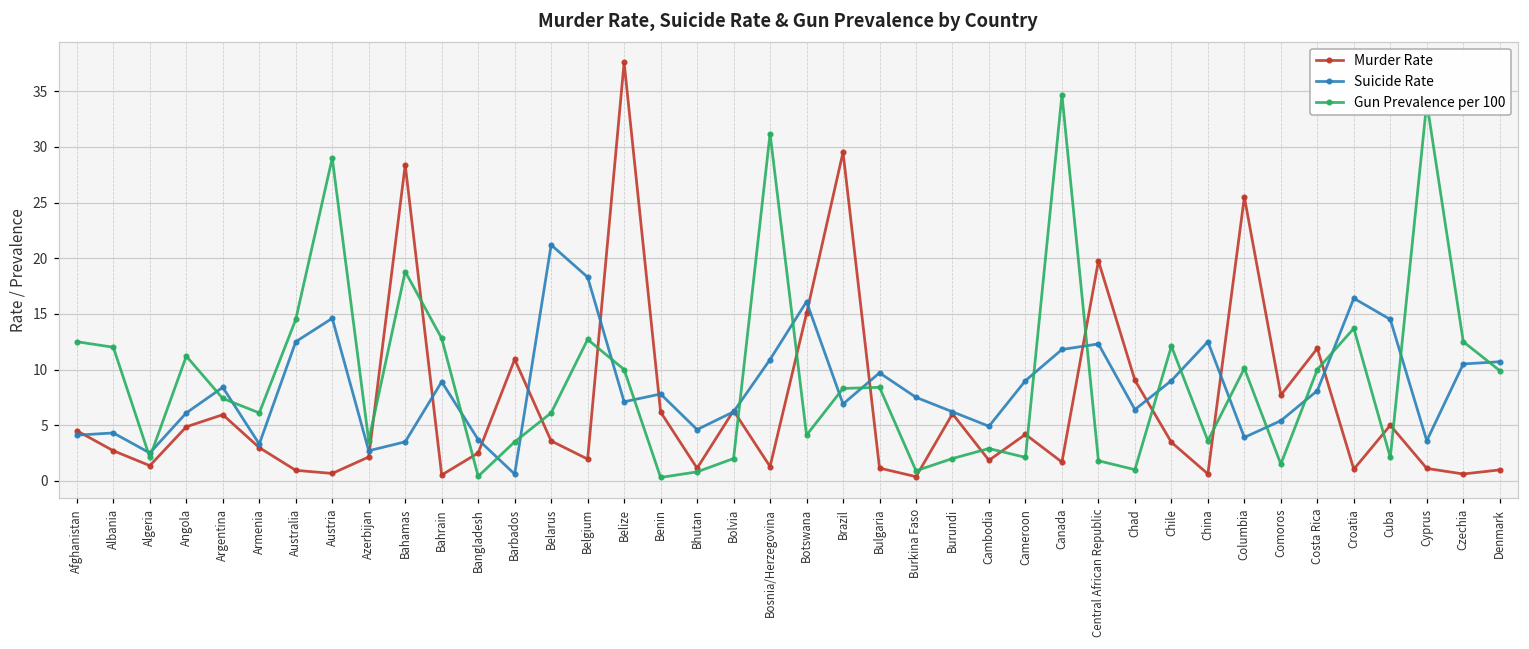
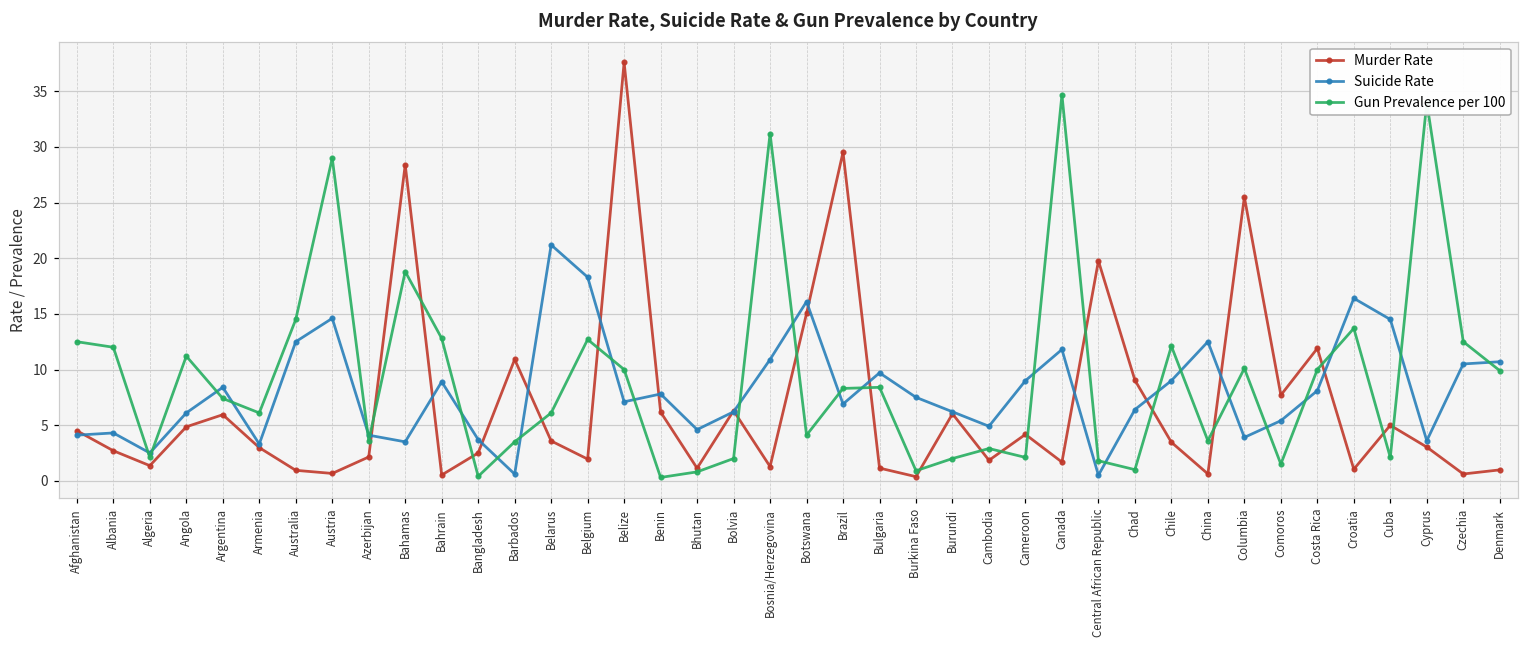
  {
    "Murder Rate": {
      "Afghanistan": 4.5,
      "Albania": 2.7,
      "Algeria": 1.4,
      "Angola": 4.9,
      "Argentina": 5.9,
      "Armenia": 3.0,
      "Australia": 0.9,
      "Austria": 0.7,
      "Azerbijan": 2.1,
      "Bahamas": 28.4,
      "Bahrain": 0.5,
      "Bangladesh": 2.5,
      "Barbados": 10.9,
      "Belarus": 3.6,
      "Belgium": 2.0,
      "Belize": 37.6,
      "Benin": 6.2,
      "Bhutan": 1.1,
      "Bosnia/Herzegovina": 1.3,
      "Botswana": 15.0,
      "Brazil": 29.5,
      "Bulgaria": 1.1,
      "Burkina Faso": 0.4,
      "Cambodia": 1.8,
      "Cameroon": 4.2,
      "Canada": 1.7,
      "Central African Republic": 19.8,
      "Chad": 9.0,
      "Chile": 3.5,
      "China": 0.6,
      "Columbia": 25.5,
      "Comoros": 7.7,
      "Costa Rica": 11.9,
      "Croatia": 1.0,
      "Cuba": 5.0,
-     "Cyprus": 1.1,
+     "Cyprus": 3.0,
      "Czechia": 0.6,
      "Denmark": 1.0
    },
    "Suicide Rate": {
      "Afghanistan": 4.1,
      "Albania": 4.3,
      "Algeria": 2.5,
      "Angola": 6.1,
      "Argentina": 8.4,
      "Armenia": 3.3,
      "Australia": 12.5,
      "Austria": 14.6,
-     "Azerbijan": 2.7,
+     "Azerbijan": 4.1,
      "Bahamas": 3.5,
      "Bahrain": 8.9,
      "Bangladesh": 3.7,
      "Barbados": 0.6,
      "Belarus": 21.2,
      "Belgium": 18.3,
      "Belize": 7.1,
      "Benin": 7.8,
      "Bhutan": 4.6,
      "Bosnia/Herzegovina": 10.9,
      "Botswana": 16.1,
      "Brazil": 6.9,
      "Bulgaria": 9.7,
      "Burkina Faso": 7.5,
      "Cambodia": 4.9,
      "Cameroon": 9.0,
      "Canada": 11.8,
-     "Central African Republic": 12.3,
+     "Central African Republic": 0.5,
      "Chad": 6.4,
      "Chile": 9.0,
      "China": 12.5,
      "Columbia": 3.9,
      "Comoros": 5.4,
      "Costa Rica": 8.1,
      "Croatia": 16.4,
      "Cuba": 14.5,
      "Cyprus": 3.6,
      "Czechia": 10.5,
      "Denmark": 10.7
    },
    "Gun Prevalence per 100": {
      "Afghanistan": 12.5,
      "Albania": 12.0,
      "Algeria": 2.1,
      "Angola": 11.2,
      "Argentina": 7.4,
      "Armenia": 6.1,
      "Australia": 14.5,
      "Austria": 29.0,
      "Azerbijan": 3.6,
      "Bahamas": 18.8,
      "Bahrain": 12.8,
      "Bangladesh": 0.4,
      "Barbados": 3.5,
      "Belarus": 6.1,
      "Belgium": 12.7,
      "Belize": 10.0,
      "Benin": 0.3,
      "Bhutan": 0.8,
      "Bolvia": 2.0,
      "Bosnia/Herzegovina": 31.2,
      "Botswana": 4.1,
      "Brazil": 8.3,
      "Bulgaria": 8.4,
      "Burkina Faso": 0.9,
      "Burundi": 2.0,
      "Cambodia": 2.9,
      "Cameroon": 2.1,
      "Canada": 34.7,
      "Central African Republic": 1.8,
      "Chad": 1.0,
      "Chile": 12.1,
      "China": 3.6,
      "Columbia": 10.1,
      "Comoros": 1.5,
      "Costa Rica": 10.0,
      "Croatia": 13.7,
      "Cuba": 2.1,
      "Czechia": 12.5,
      "Denmark": 9.9
    }
  }
